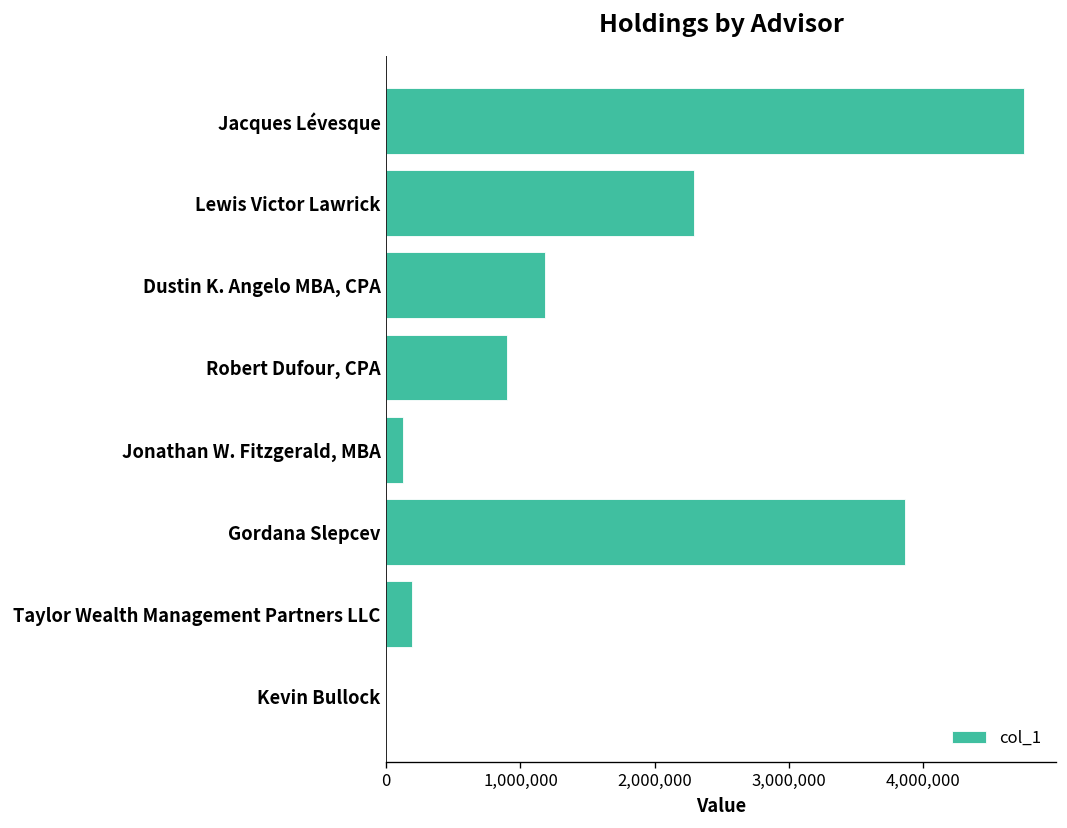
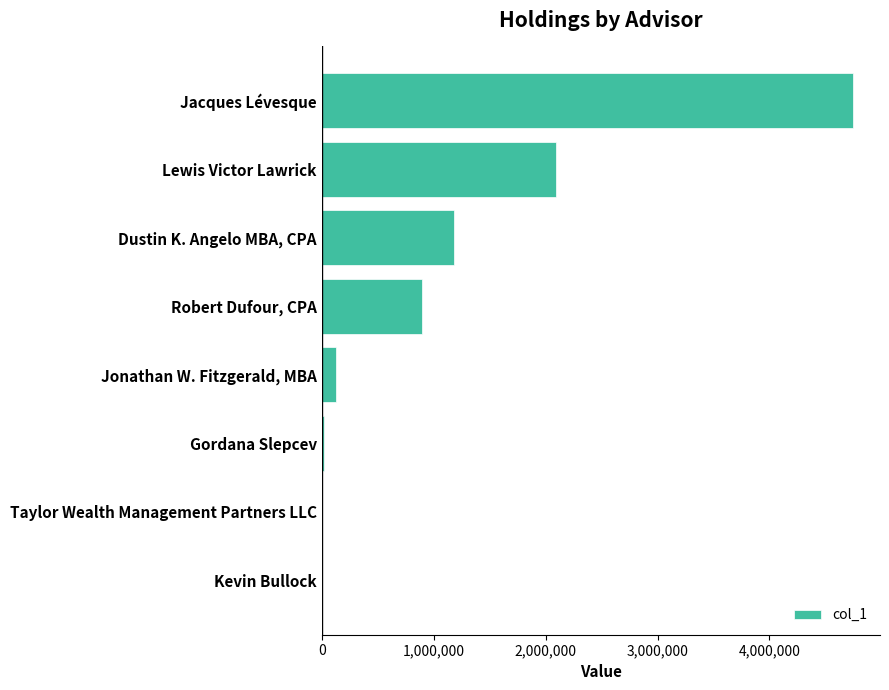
  {
    "Jacques Lévesque": "4,750,000",
-   "Lewis Victor Lawrick": "2,290,000",
+   "Lewis Victor Lawrick": "2,090,000",
    "Dustin K. Angelo MBA, CPA": "1,180,000",
    "Robert Dufour, CPA": "900,000",
    "Jonathan W. Fitzgerald, MBA": "130,000",
-   "Gordana Slepcev": "3,860,000",
-   "Taylor Wealth Management Partners LLC": "190,000",
+   "Gordana Slepcev": "20,000",
+   "Taylor Wealth Management Partners LLC": "0",
    "Kevin Bullock": "0"
  }
